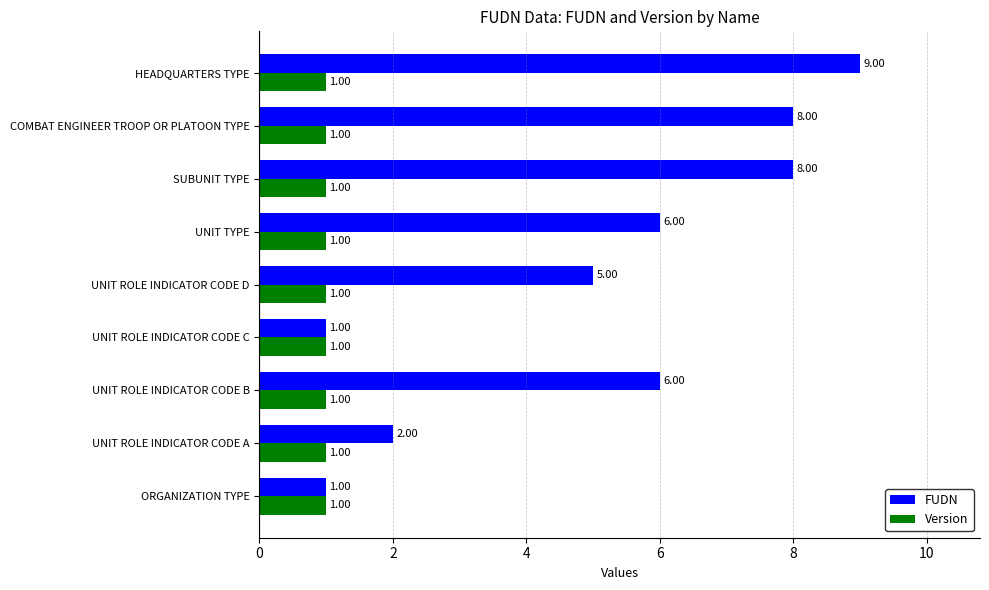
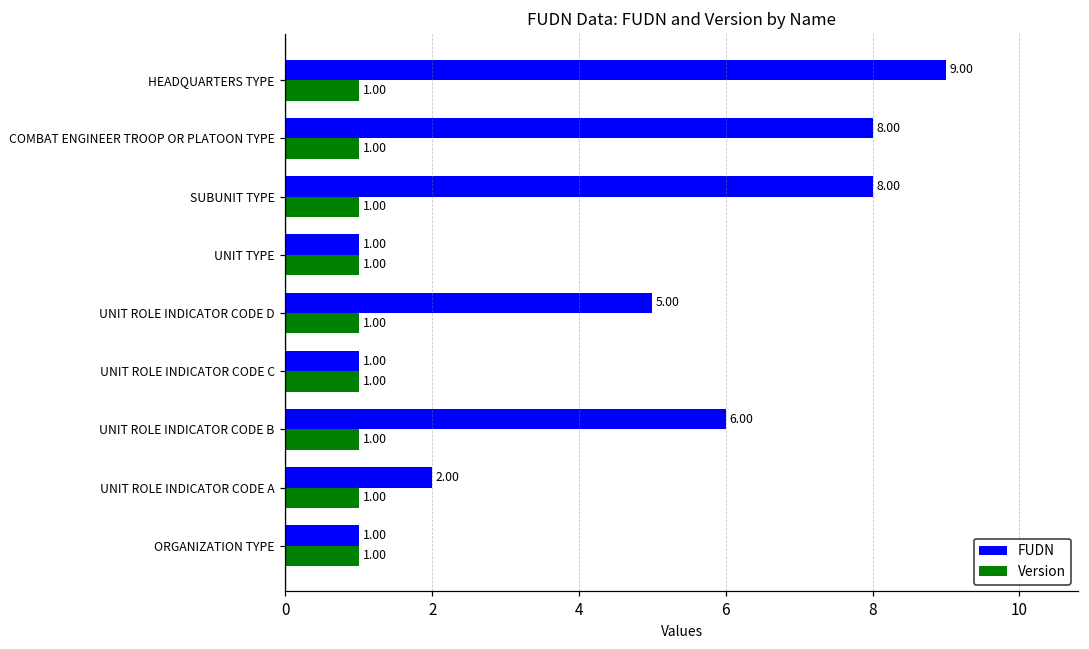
  {
    "FUDN": {
      "HEADQUARTERS TYPE": 9.00,
      "COMBAT ENGINEER TROOP OR PLATOON TYPE": 8.00,
      "SUBUNIT TYPE": 8.00,
-     "UNIT TYPE": 6.00,
+     "UNIT TYPE": 1.00,
      "UNIT ROLE INDICATOR CODE D": 5.00,
      "UNIT ROLE INDICATOR CODE C": 1.00,
      "UNIT ROLE INDICATOR CODE B": 6.00,
      "UNIT ROLE INDICATOR CODE A": 2.00,
      "ORGANIZATION TYPE": 1.00
    },
    "Version": {
      "HEADQUARTERS TYPE": 1.00,
      "COMBAT ENGINEER TROOP OR PLATOON TYPE": 1.00,
      "SUBUNIT TYPE": 1.00,
      "UNIT TYPE": 1.00,
      "UNIT ROLE INDICATOR CODE D": 1.00,
      "UNIT ROLE INDICATOR CODE C": 1.00,
      "UNIT ROLE INDICATOR CODE B": 1.00,
      "UNIT ROLE INDICATOR CODE A": 1.00,
      "ORGANIZATION TYPE": 1.00
    }
  }
